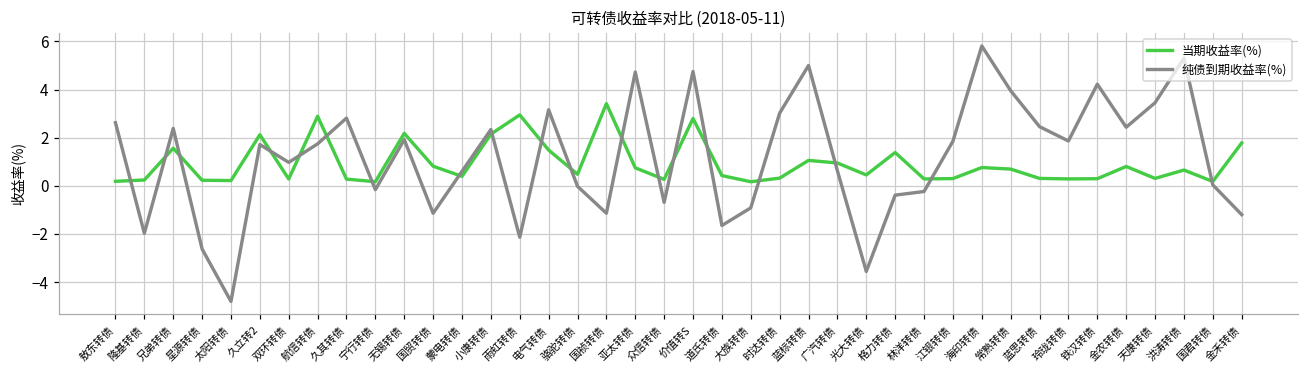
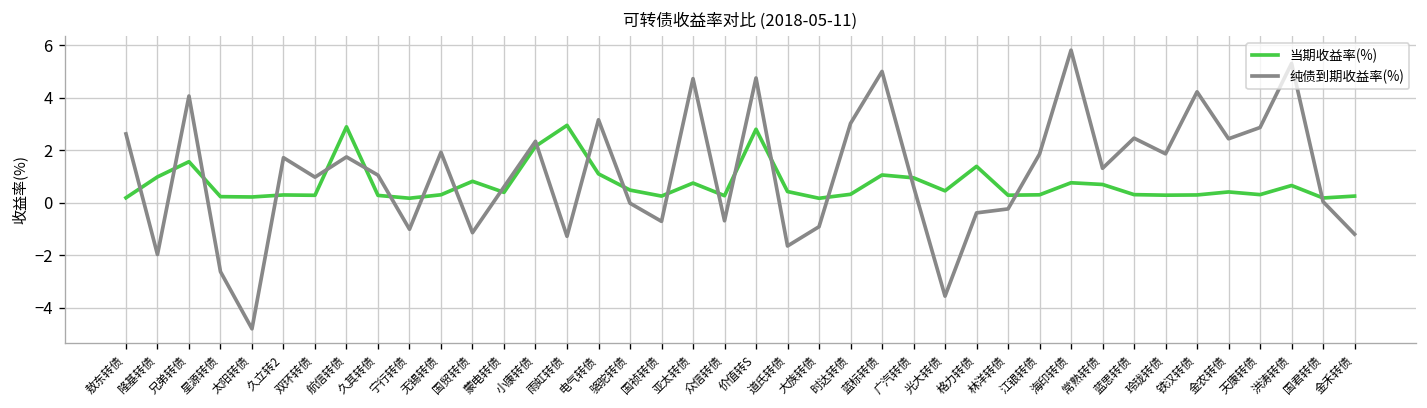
  {
    "当期收益率(%)": {
      "敖东转债": 0.2,
-     "隆基转债": 0.2,
+     "隆基转债": 1.0,
      "兄弟转债": 1.6,
      "星源转债": 0.2,
      "太阳转债": 0.2,
-     "久立转2": 2.1,
+     "久立转2": 0.3,
      "双环转债": 0.3,
      "航信转债": 2.9,
      "久其转债": 0.3,
      "宁行转债": 0.2,
-     "无锡转债": 2.2,
+     "无锡转债": 0.3,
      "国贸转债": 0.8,
      "蒙电转债": 0.4,
      "小康转债": 2.2,
      "雨虹转债": 2.9,
-     "电气转债": 1.5,
+     "电气转债": 1.1,
      "骆驼转债": 0.5,
-     "国祯转债": 3.4,
+     "国祯转债": 0.3,
      "亚太转债": 0.8,
      "众信转债": 0.3,
      "价值转S": 2.8,
      "道氏转债": 0.4,
      "大族转债": 0.2,
      "时达转债": 0.3,
      "蓝标转债": 1.1,
      "广汽转债": 1.0,
      "光大转债": 0.5,
      "格力转债": 1.4,
      "林洋转债": 0.3,
      "江银转债": 0.3,
      "海印转债": 0.8,
      "常熟转债": 0.7,
      "蓝思转债": 0.3,
      "玲珑转债": 0.3,
      "铁汉转债": 0.3,
-     "金农转债": 0.8,
+     "金农转债": 0.4,
      "天康转债": 0.3,
      "洪涛转债": 0.7,
      "国君转债": 0.2,
-     "金禾转债": 1.8
+     "金禾转债": 0.3
    },
    "纯债到期收益率(%)": {
      "敖东转债": 2.6,
      "隆基转债": -2.0,
-     "兄弟转债": 2.4,
+     "兄弟转债": 4.1,
      "星源转债": -2.6,
      "太阳转债": -4.8,
      "久立转2": 1.7,
      "双环转债": 1.0,
      "航信转债": 1.7,
-     "久其转债": 2.8,
-     "宁行转债": -0.2,
+     "久其转债": 1.1,
+     "宁行转债": -1.0,
      "无锡转债": 1.9,
      "国贸转债": -1.1,
      "蒙电转债": 0.6,
      "小康转债": 2.3,
-     "雨虹转债": -2.1,
+     "雨虹转债": -1.3,
      "电气转债": 3.2,
      "骆驼转债": 0.0,
-     "国祯转债": -1.1,
+     "国祯转债": -0.7,
      "亚太转债": 4.7,
      "众信转债": -0.7,
      "价值转S": 4.8,
      "道氏转债": -1.6,
      "大族转债": -0.9,
      "时达转债": 3.0,
      "蓝标转债": 5.0,
      "广汽转债": 0.6,
      "光大转债": -3.6,
      "格力转债": -0.4,
      "林洋转债": -0.2,
      "江银转债": 1.9,
      "海印转债": 5.8,
-     "常熟转债": 4.0,
+     "常熟转债": 1.3,
      "蓝思转债": 2.5,
      "玲珑转债": 1.9,
      "铁汉转债": 4.2,
      "金农转债": 2.4,
-     "天康转债": 3.5,
+     "天康转债": 2.9,
      "国君转债": 0.0,
      "金禾转债": -1.2
    }
  }
